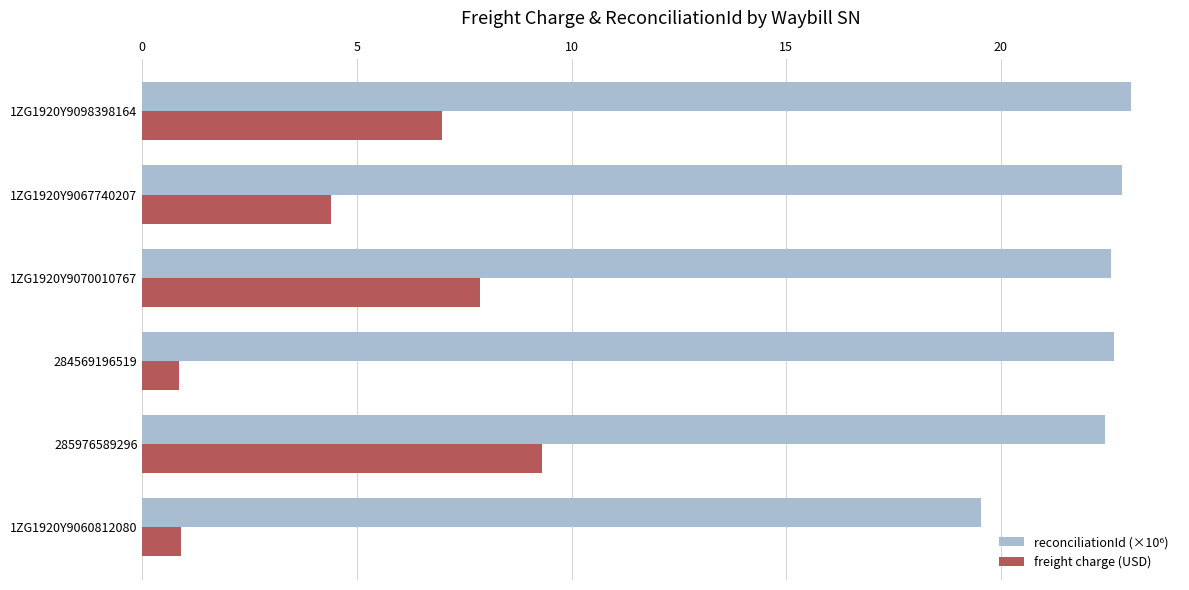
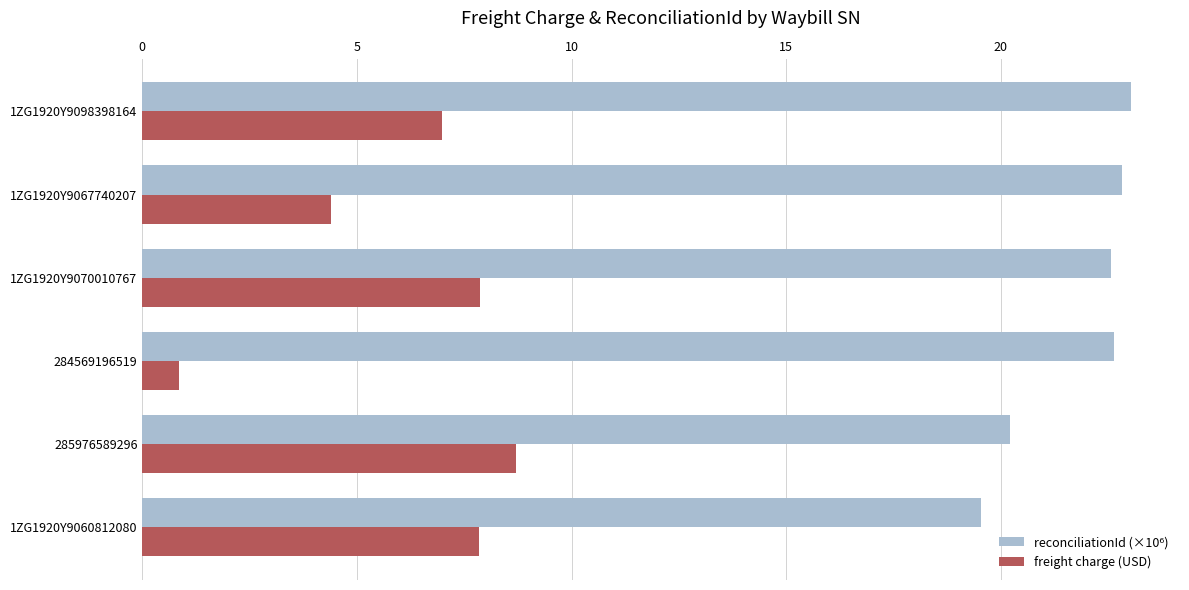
  {
    "reconciliationId (×10⁶)": {
      "1ZG1920Y9098398164": 23.0,
      "1ZG1920Y9067740207": 22.8,
      "1ZG1920Y9070010767": 22.6,
      "284569196519": 22.6,
-     "285976589296": 22.4,
+     "285976589296": 20.2,
      "1ZG1920Y9060812080": 19.5
    },
    "freight charge (USD)": {
      "1ZG1920Y9098398164": 7.0,
      "1ZG1920Y9067740207": 4.4,
      "1ZG1920Y9070010767": 7.9,
      "284569196519": 0.9,
-     "285976589296": 9.3,
-     "1ZG1920Y9060812080": 0.9
+     "285976589296": 8.7,
+     "1ZG1920Y9060812080": 7.8
    }
  }
